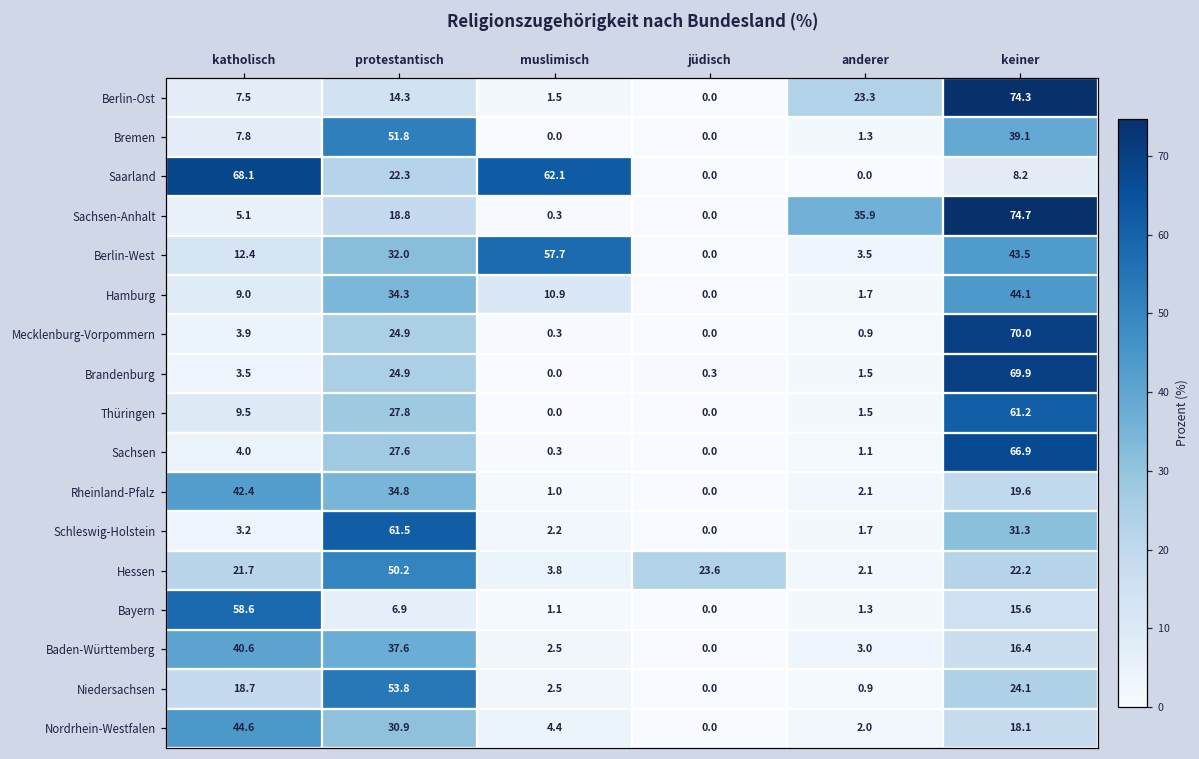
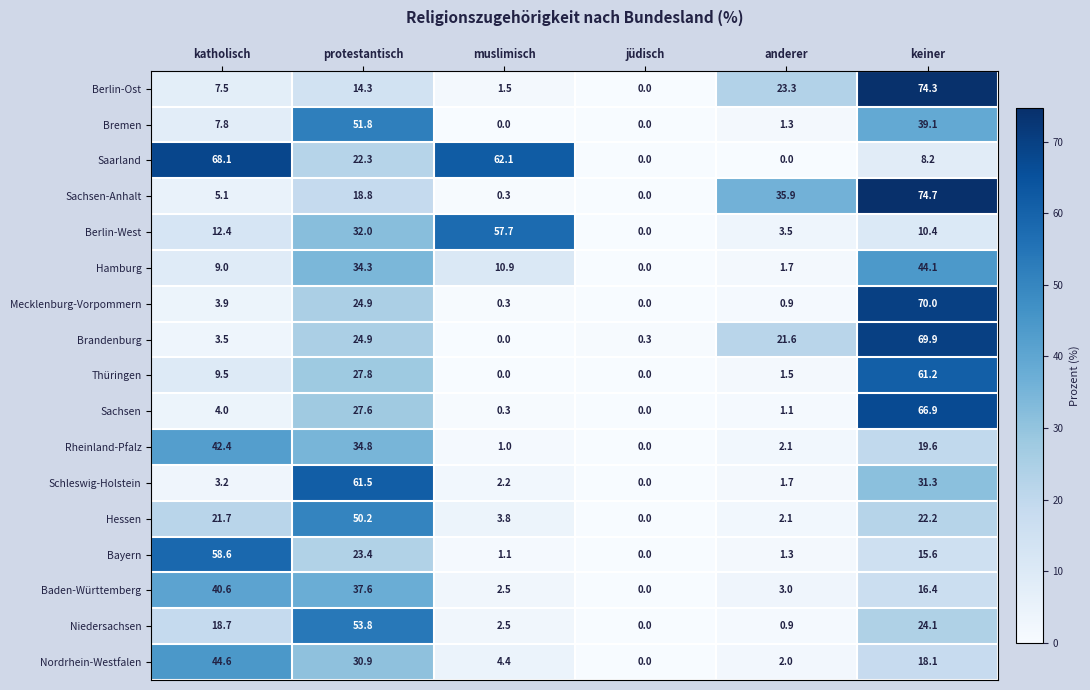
  {
    "Berlin-Ost": {
      "katholisch": 7.5,
      "protestantisch": 14.3,
      "muslimisch": 1.5,
      "jüdisch": 0.0,
      "anderer": 23.3,
      "keiner": 74.3
    },
    "Bremen": {
      "katholisch": 7.8,
      "protestantisch": 51.8,
      "muslimisch": 0.0,
      "jüdisch": 0.0,
      "anderer": 1.3,
      "keiner": 39.1
    },
    "Saarland": {
      "katholisch": 68.1,
      "protestantisch": 22.3,
      "muslimisch": 62.1,
      "jüdisch": 0.0,
      "anderer": 0.0,
      "keiner": 8.2
    },
    "Sachsen-Anhalt": {
      "katholisch": 5.1,
      "protestantisch": 18.8,
      "muslimisch": 0.3,
      "jüdisch": 0.0,
      "anderer": 35.9,
      "keiner": 74.7
    },
    "Berlin-West": {
      "katholisch": 12.4,
      "protestantisch": 32.0,
      "muslimisch": 57.7,
      "jüdisch": 0.0,
      "anderer": 3.5,
-     "keiner": 43.5
+     "keiner": 10.4
    },
    "Hamburg": {
      "katholisch": 9.0,
      "protestantisch": 34.3,
      "muslimisch": 10.9,
      "jüdisch": 0.0,
      "anderer": 1.7,
      "keiner": 44.1
    },
    "Mecklenburg-Vorpommern": {
      "katholisch": 3.9,
      "protestantisch": 24.9,
      "muslimisch": 0.3,
      "jüdisch": 0.0,
      "anderer": 0.9,
      "keiner": 70.0
    },
    "Brandenburg": {
      "katholisch": 3.5,
      "protestantisch": 24.9,
      "muslimisch": 0.0,
      "jüdisch": 0.3,
-     "anderer": 1.5,
+     "anderer": 21.6,
      "keiner": 69.9
    },
    "Thüringen": {
      "katholisch": 9.5,
      "protestantisch": 27.8,
      "muslimisch": 0.0,
      "jüdisch": 0.0,
      "anderer": 1.5,
      "keiner": 61.2
    },
    "Sachsen": {
      "katholisch": 4.0,
      "protestantisch": 27.6,
      "muslimisch": 0.3,
      "jüdisch": 0.0,
      "anderer": 1.1,
      "keiner": 66.9
    },
    "Rheinland-Pfalz": {
      "katholisch": 42.4,
      "protestantisch": 34.8,
      "muslimisch": 1.0,
      "jüdisch": 0.0,
      "anderer": 2.1,
      "keiner": 19.6
    },
    "Schleswig-Holstein": {
      "katholisch": 3.2,
      "protestantisch": 61.5,
      "muslimisch": 2.2,
      "jüdisch": 0.0,
      "anderer": 1.7,
      "keiner": 31.3
    },
    "Hessen": {
      "katholisch": 21.7,
      "protestantisch": 50.2,
      "muslimisch": 3.8,
-     "jüdisch": 23.6,
+     "jüdisch": 0.0,
      "anderer": 2.1,
      "keiner": 22.2
    },
    "Bayern": {
      "katholisch": 58.6,
-     "protestantisch": 6.9,
+     "protestantisch": 23.4,
      "muslimisch": 1.1,
      "jüdisch": 0.0,
      "anderer": 1.3,
      "keiner": 15.6
    },
    "Baden-Württemberg": {
      "katholisch": 40.6,
      "protestantisch": 37.6,
      "muslimisch": 2.5,
      "jüdisch": 0.0,
      "anderer": 3.0,
      "keiner": 16.4
    },
    "Niedersachsen": {
      "katholisch": 18.7,
      "protestantisch": 53.8,
      "muslimisch": 2.5,
      "jüdisch": 0.0,
      "anderer": 0.9,
      "keiner": 24.1
    },
    "Nordrhein-Westfalen": {
      "katholisch": 44.6,
      "protestantisch": 30.9,
      "muslimisch": 4.4,
      "jüdisch": 0.0,
      "anderer": 2.0,
      "keiner": 18.1
    }
  }
